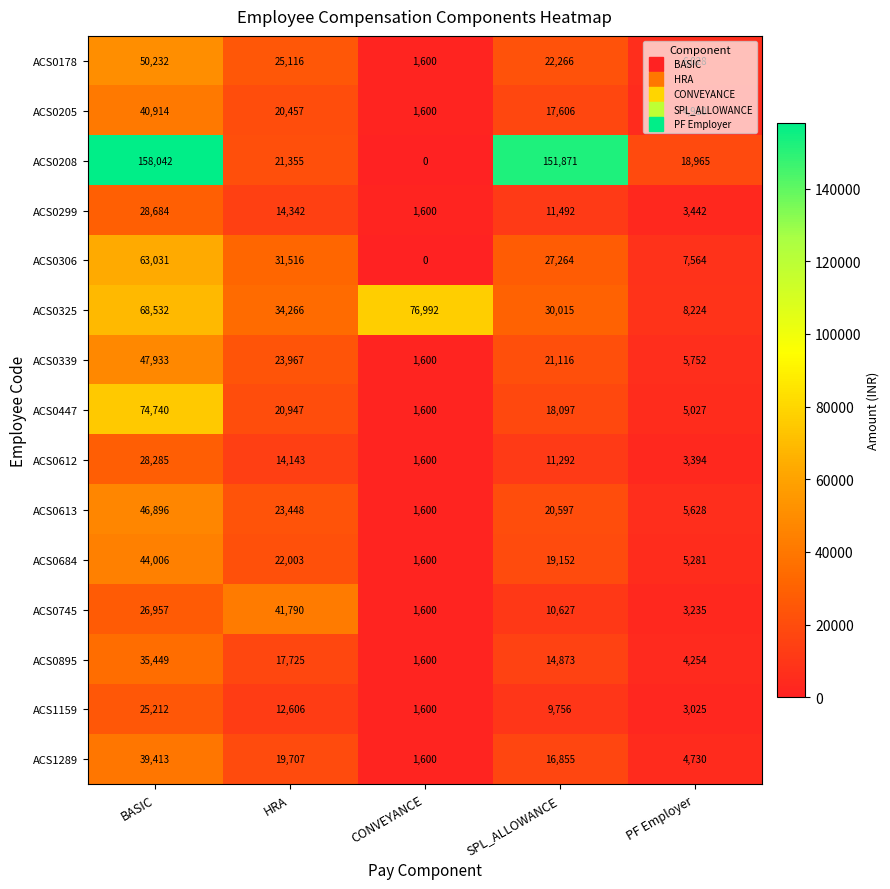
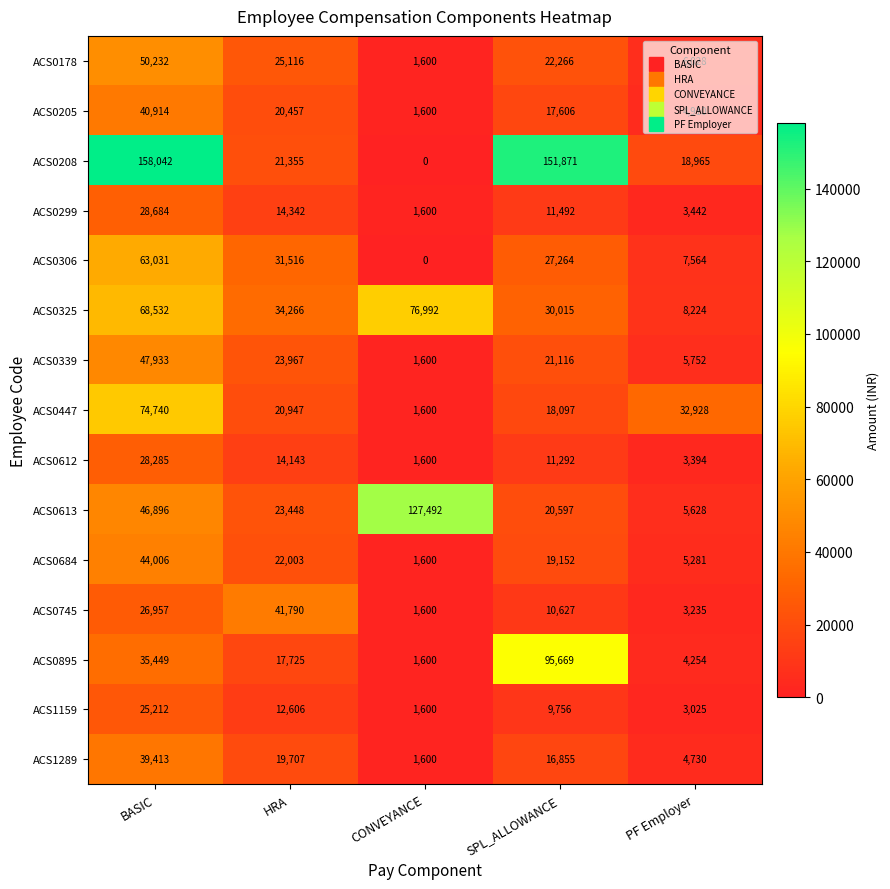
  {
    "ACS0178": {
      "BASIC": "50,232",
      "HRA": "25,116",
      "CONVEYANCE": "1,600",
      "SPL_ALLOWANCE": "22,266"
    },
    "ACS0205": {
      "BASIC": "40,914",
      "HRA": "20,457",
      "CONVEYANCE": "1,600",
      "SPL_ALLOWANCE": "17,606"
    },
    "ACS0208": {
      "BASIC": "158,042",
      "HRA": "21,355",
      "CONVEYANCE": "0",
      "SPL_ALLOWANCE": "151,871",
      "PF Employer": "18,965"
    },
    "ACS0299": {
      "BASIC": "28,684",
      "HRA": "14,342",
      "CONVEYANCE": "1,600",
      "SPL_ALLOWANCE": "11,492",
      "PF Employer": "3,442"
    },
    "ACS0306": {
      "BASIC": "63,031",
      "HRA": "31,516",
      "CONVEYANCE": "0",
      "SPL_ALLOWANCE": "27,264",
      "PF Employer": "7,564"
    },
    "ACS0325": {
      "BASIC": "68,532",
      "HRA": "34,266",
      "CONVEYANCE": "76,992",
      "SPL_ALLOWANCE": "30,015",
      "PF Employer": "8,224"
    },
    "ACS0339": {
      "BASIC": "47,933",
      "HRA": "23,967",
      "CONVEYANCE": "1,600",
      "SPL_ALLOWANCE": "21,116",
      "PF Employer": "5,752"
    },
    "ACS0447": {
      "BASIC": "74,740",
      "HRA": "20,947",
      "CONVEYANCE": "1,600",
      "SPL_ALLOWANCE": "18,097",
-     "PF Employer": "5,027"
+     "PF Employer": "32,928"
    },
    "ACS0612": {
      "BASIC": "28,285",
      "HRA": "14,143",
      "CONVEYANCE": "1,600",
      "SPL_ALLOWANCE": "11,292",
      "PF Employer": "3,394"
    },
    "ACS0613": {
      "BASIC": "46,896",
      "HRA": "23,448",
-     "CONVEYANCE": "1,600",
+     "CONVEYANCE": "127,492",
      "SPL_ALLOWANCE": "20,597",
      "PF Employer": "5,628"
    },
    "ACS0684": {
      "BASIC": "44,006",
      "HRA": "22,003",
      "CONVEYANCE": "1,600",
      "SPL_ALLOWANCE": "19,152",
      "PF Employer": "5,281"
    },
    "ACS0745": {
      "BASIC": "26,957",
      "HRA": "41,790",
      "CONVEYANCE": "1,600",
      "SPL_ALLOWANCE": "10,627",
      "PF Employer": "3,235"
    },
    "ACS0895": {
      "BASIC": "35,449",
      "HRA": "17,725",
      "CONVEYANCE": "1,600",
-     "SPL_ALLOWANCE": "14,873",
+     "SPL_ALLOWANCE": "95,669",
      "PF Employer": "4,254"
    },
    "ACS1159": {
      "BASIC": "25,212",
      "HRA": "12,606",
      "CONVEYANCE": "1,600",
      "SPL_ALLOWANCE": "9,756",
      "PF Employer": "3,025"
    },
    "ACS1289": {
      "BASIC": "39,413",
      "HRA": "19,707",
      "CONVEYANCE": "1,600",
      "SPL_ALLOWANCE": "16,855",
      "PF Employer": "4,730"
    }
  }
